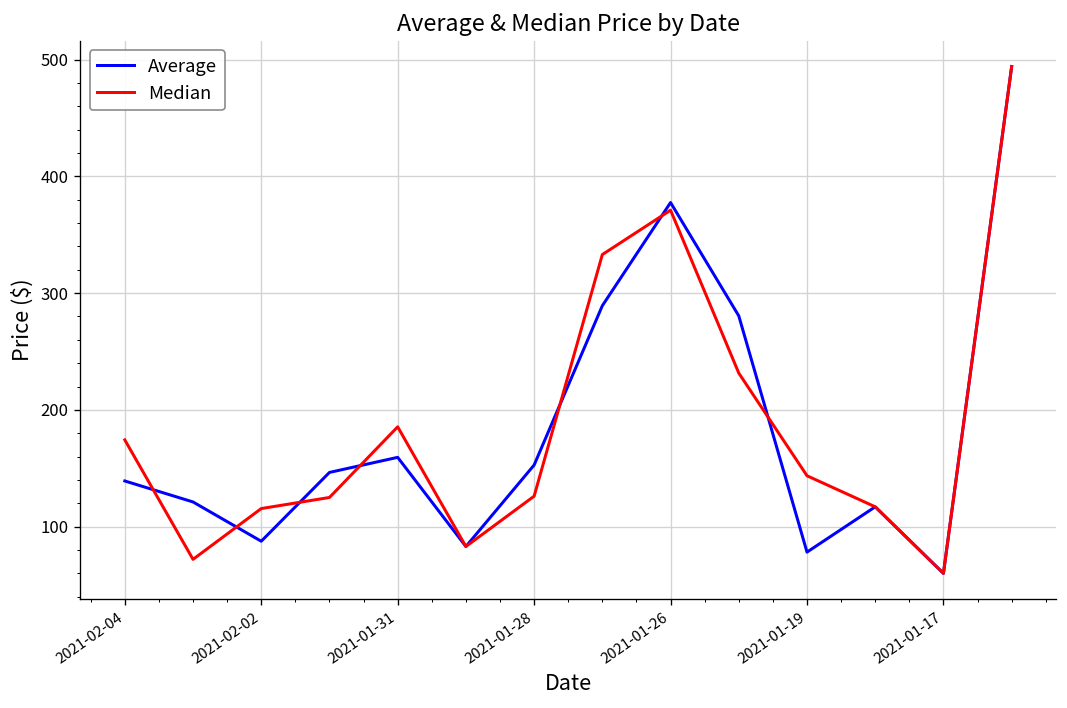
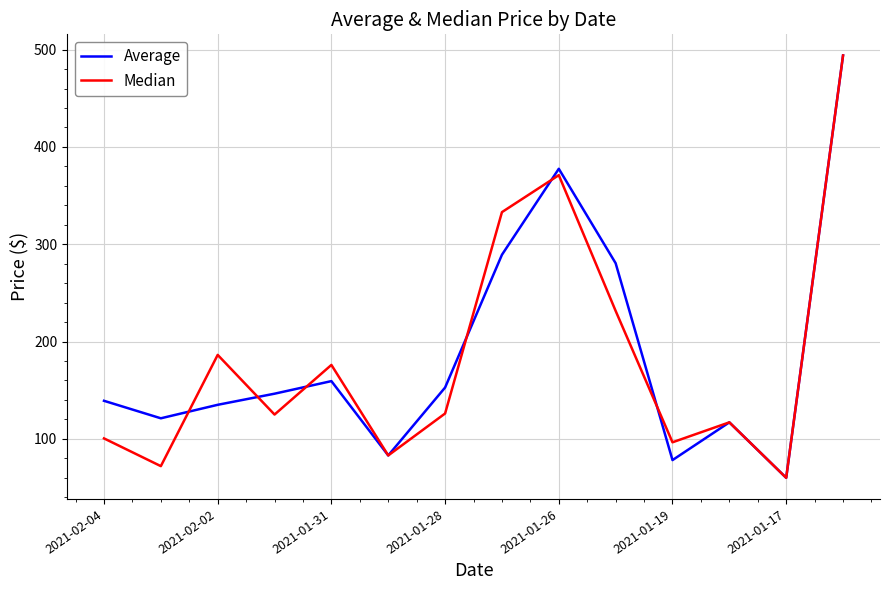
  {
    "Average": {
      "2021-02-04": 140,
-     "2021-02-02": 90,
+     "2021-02-02": 140,
      "2021-01-31": 160,
      "2021-01-28": 150,
      "2021-01-26": 380,
      "2021-01-19": 80
    },
    "Median": {
-     "2021-02-04": 170,
-     "2021-02-02": 120,
-     "2021-01-31": 190,
+     "2021-02-04": 100,
+     "2021-02-02": 190,
+     "2021-01-31": 180,
      "2021-01-28": 130,
      "2021-01-26": 370,
-     "2021-01-19": 140
+     "2021-01-19": 100
    }
  }
